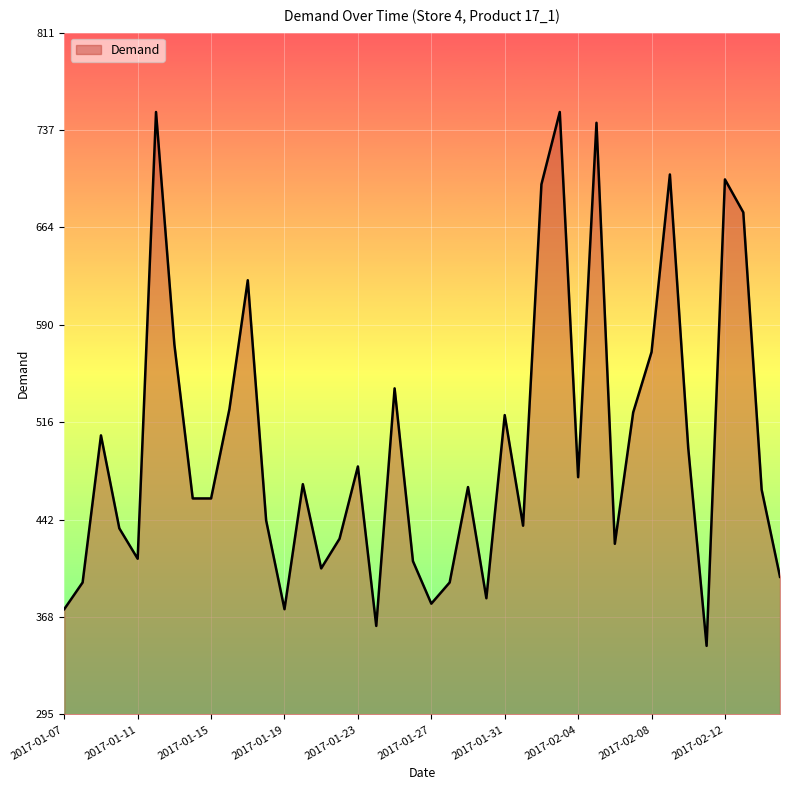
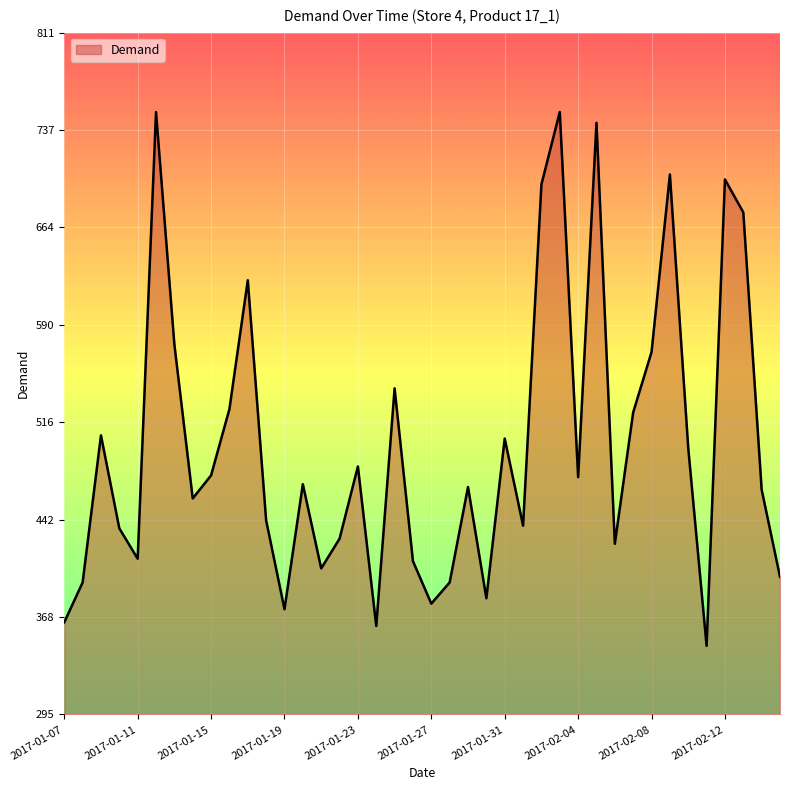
  {
-   "2017-01-07": 374,
+   "2017-01-07": 364,
    "2017-01-11": 413,
-   "2017-01-15": 458,
+   "2017-01-15": 476,
    "2017-01-19": 374,
    "2017-01-23": 483,
    "2017-01-27": 379,
-   "2017-01-31": 521,
+   "2017-01-31": 504,
    "2017-02-04": 474,
    "2017-02-08": 569,
    "2017-02-12": 700
  }
